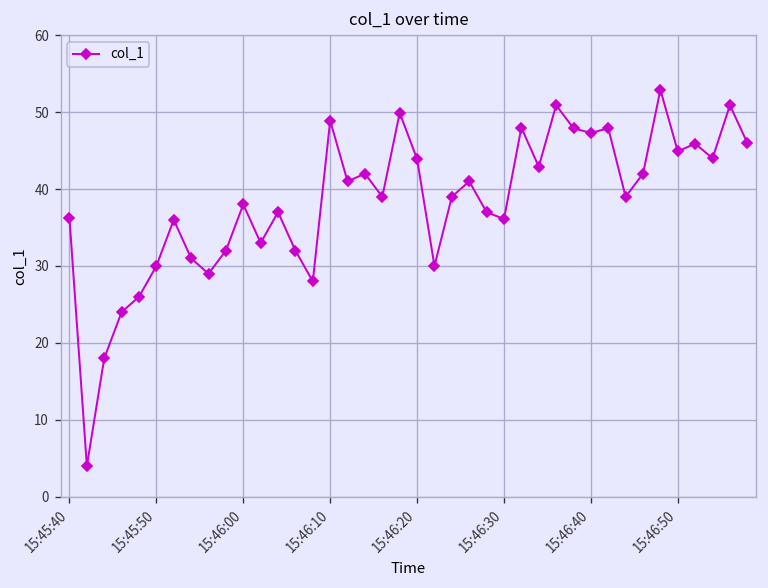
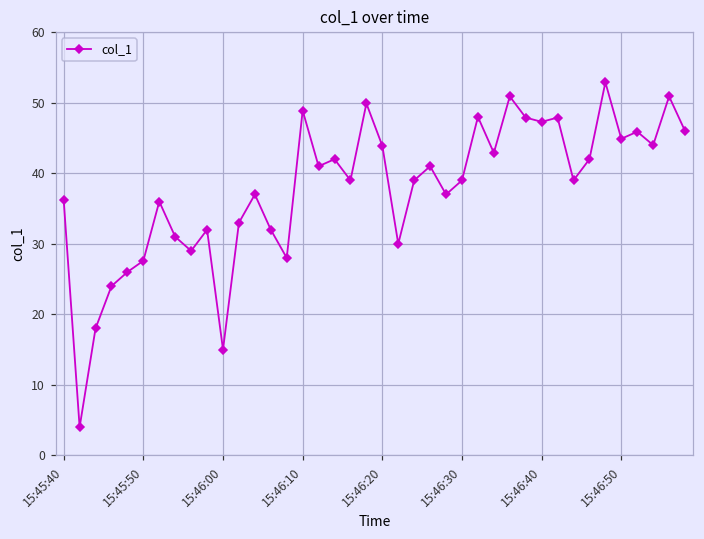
  {
    "15:45:40": 36,
-   "15:45:50": 30,
-   "15:46:00": 38,
+   "15:45:50": 28,
+   "15:46:00": 15,
    "15:46:10": 49,
    "15:46:20": 44,
-   "15:46:30": 36,
+   "15:46:30": 39,
    "15:46:40": 47,
    "15:46:50": 45
  }
